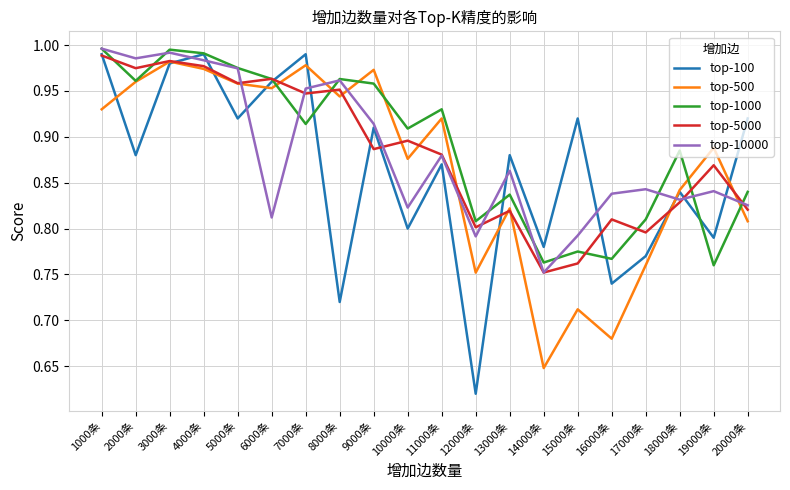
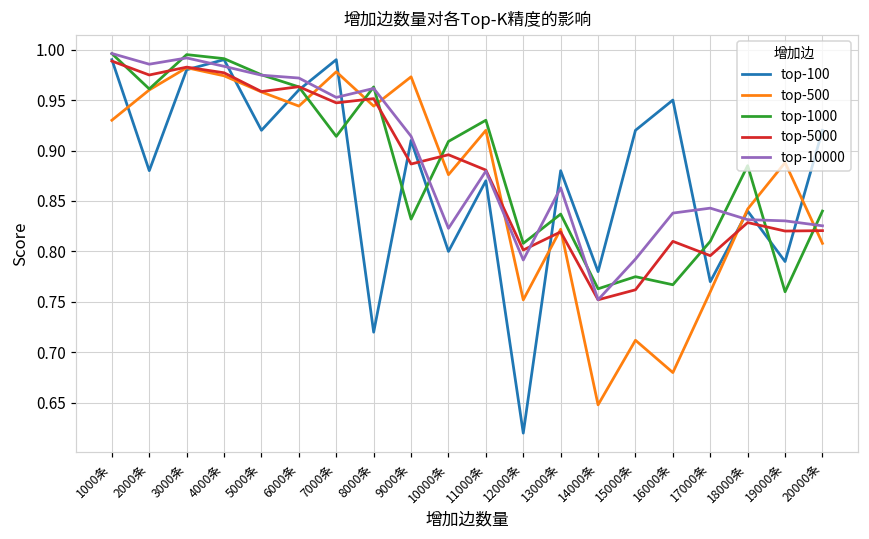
  {
    "top-100": {
      "2000条": 0.88,
      "5000条": 0.92,
      "6000条": 0.96,
      "7000条": 0.99,
      "8000条": 0.72,
      "9000条": 0.91,
      "10000条": 0.80,
      "11000条": 0.87,
      "12000条": 0.62,
      "13000条": 0.88,
      "14000条": 0.78,
      "15000条": 0.92,
-     "16000条": 0.74,
+     "16000条": 0.95,
      "17000条": 0.77,
      "19000条": 0.79
    },
    "top-500": {
      "1000条": 0.93,
      "4000条": 0.97,
-     "6000条": 0.95,
+     "6000条": 0.94,
      "7000条": 0.98,
      "8000条": 0.94,
      "9000条": 0.97,
      "10000条": 0.88,
      "11000条": 0.92,
      "12000条": 0.75,
      "14000条": 0.65,
      "15000条": 0.71,
      "16000条": 0.68,
      "17000条": 0.76,
      "20000条": 0.81
    },
    "top-1000": {
      "3000条": 1.00,
      "7000条": 0.91,
-     "9000条": 0.96,
+     "9000条": 0.83,
      "10000条": 0.91,
      "11000条": 0.93,
      "12000条": 0.81,
      "13000条": 0.84,
      "14000条": 0.76,
      "15000条": 0.78,
      "16000条": 0.77,
      "17000条": 0.81,
      "19000条": 0.76,
      "20000条": 0.84
    },
    "top-5000": {
      "2000条": 0.97,
      "4000条": 0.98,
      "7000条": 0.95,
      "8000条": 0.95,
      "9000条": 0.89,
      "10000条": 0.90,
      "12000条": 0.80,
      "15000条": 0.76,
      "16000条": 0.81,
      "17000条": 0.80,
      "18000条": 0.83,
-     "19000条": 0.87,
+     "19000条": 0.82,
      "20000条": 0.82
    },
    "top-10000": {
      "2000条": 0.99,
      "3000条": 0.99,
      "4000条": 0.98,
-     "6000条": 0.81,
+     "6000条": 0.97,
      "7000条": 0.95,
      "9000条": 0.91,
      "10000条": 0.82,
      "12000条": 0.79,
      "13000条": 0.86,
      "15000条": 0.79,
      "16000条": 0.84,
      "17000条": 0.84,
      "18000条": 0.83,
-     "19000条": 0.84,
+     "19000条": 0.83,
      "20000条": 0.83
    }
  }
